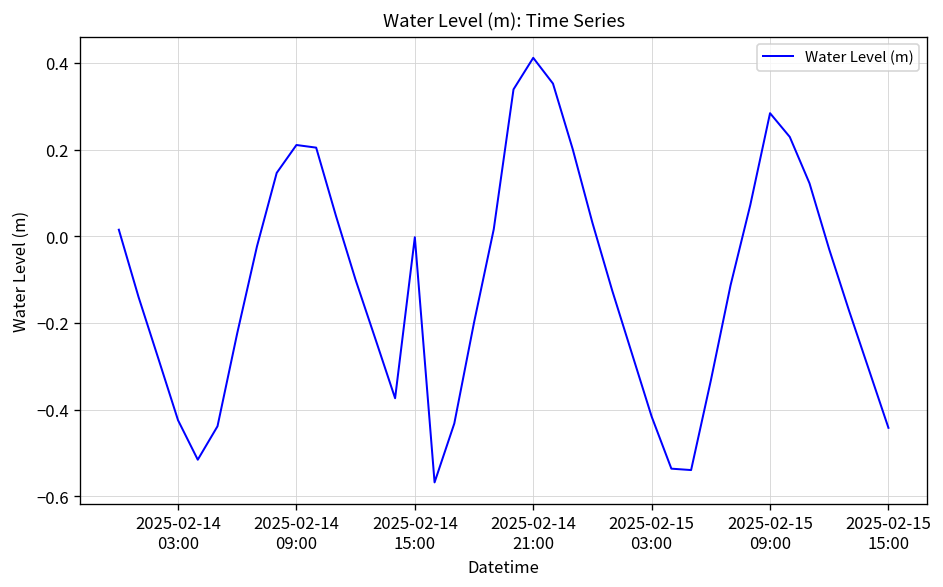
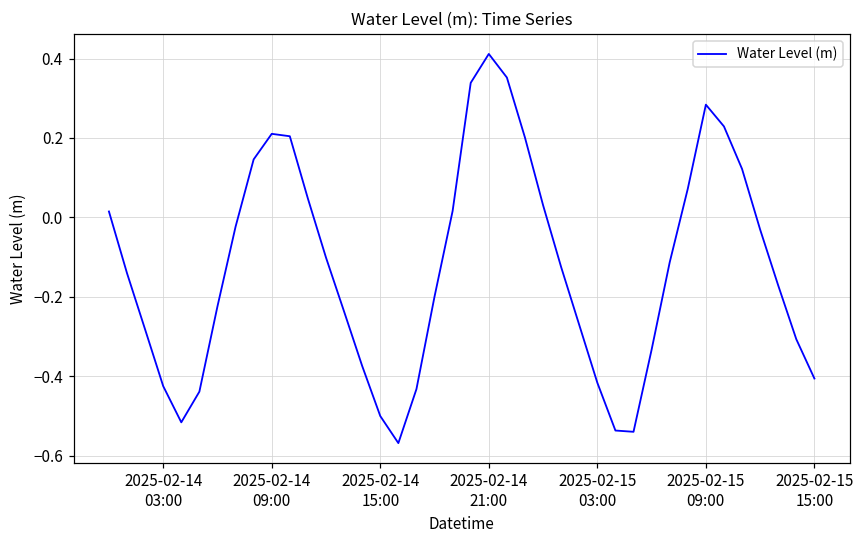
  {
    "2025-02-14 03:00": -0.42,
    "2025-02-14 09:00": 0.21,
-   "2025-02-14 15:00": 0.00,
+   "2025-02-14 15:00": -0.50,
    "2025-02-14 21:00": 0.41,
    "2025-02-15 03:00": -0.42,
    "2025-02-15 09:00": 0.28,
-   "2025-02-15 15:00": -0.44
+   "2025-02-15 15:00": -0.41
  }
